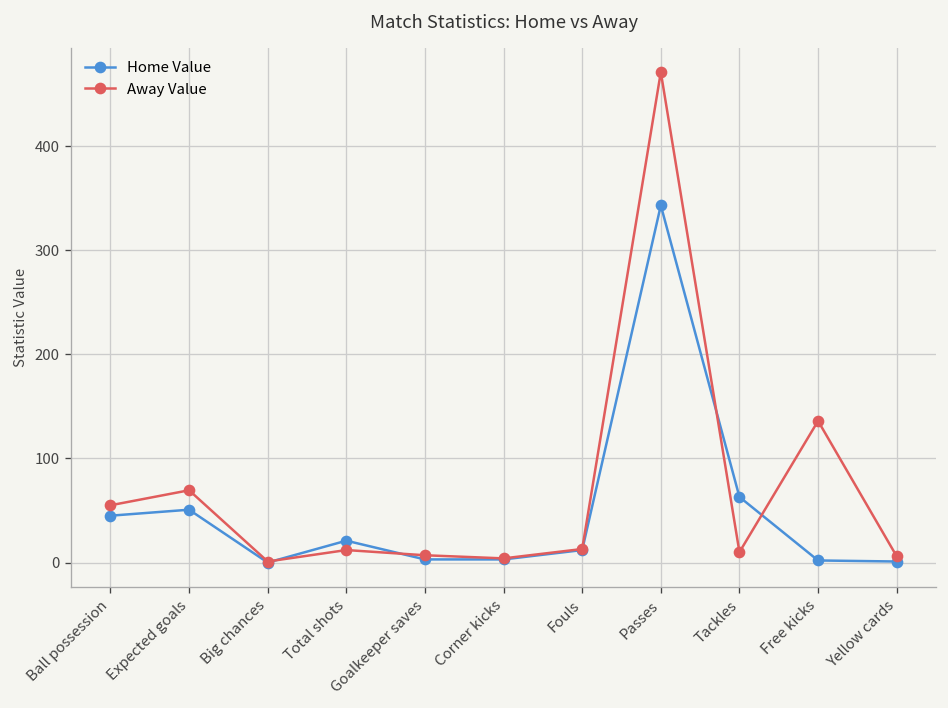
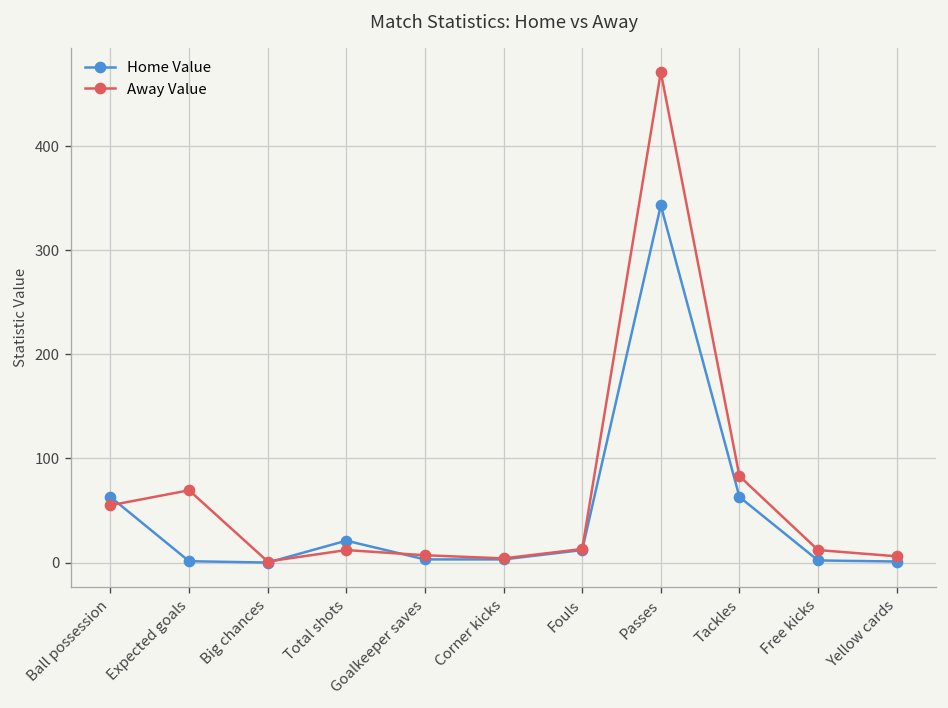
  {
    "Home Value": {
-     "Ball possession": 50,
-     "Expected goals": 50,
+     "Ball possession": 60,
+     "Expected goals": 0,
      "Total shots": 20,
      "Goalkeeper saves": 0,
      "Passes": 340,
      "Tackles": 60,
      "Free kicks": 0,
      "Yellow cards": 0
    },
    "Away Value": {
      "Ball possession": 60,
      "Expected goals": 70,
      "Total shots": 10,
      "Goalkeeper saves": 10,
      "Passes": 470,
-     "Tackles": 10,
-     "Free kicks": 140,
+     "Tackles": 80,
+     "Free kicks": 10,
      "Yellow cards": 10
    }
  }
